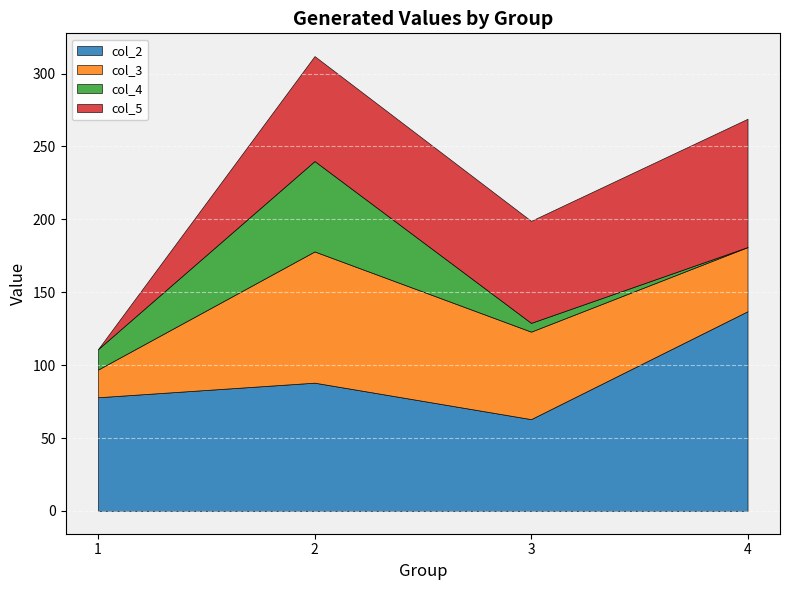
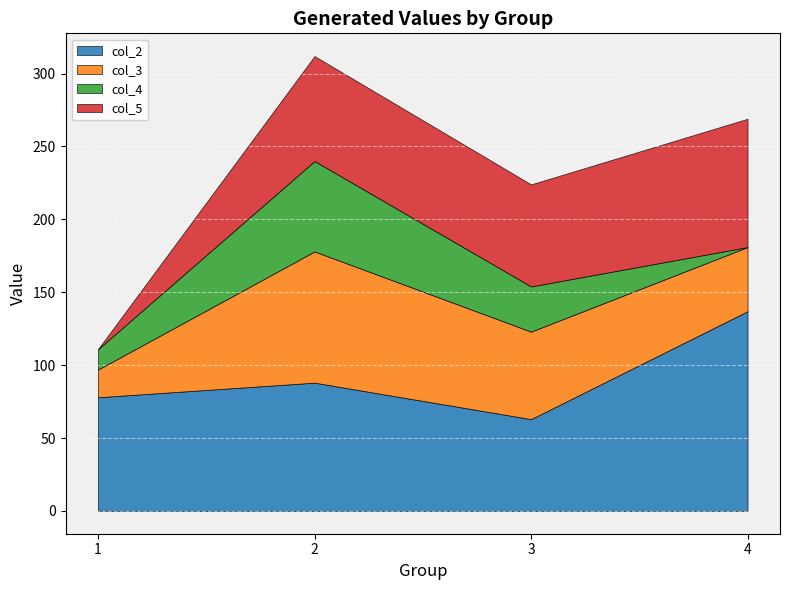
  {
    "col_2": {
      "1": 78,
      "2": 88,
      "3": 63,
      "4": 137
    },
    "col_3": {
      "1": 19,
      "2": 90,
      "3": 60
    },
    "col_4": {
      "2": 62,
-     "3": 6
+     "3": 31
    },
    "col_5": {
      "2": 72,
      "3": 70,
      "4": 88
    }
  }
